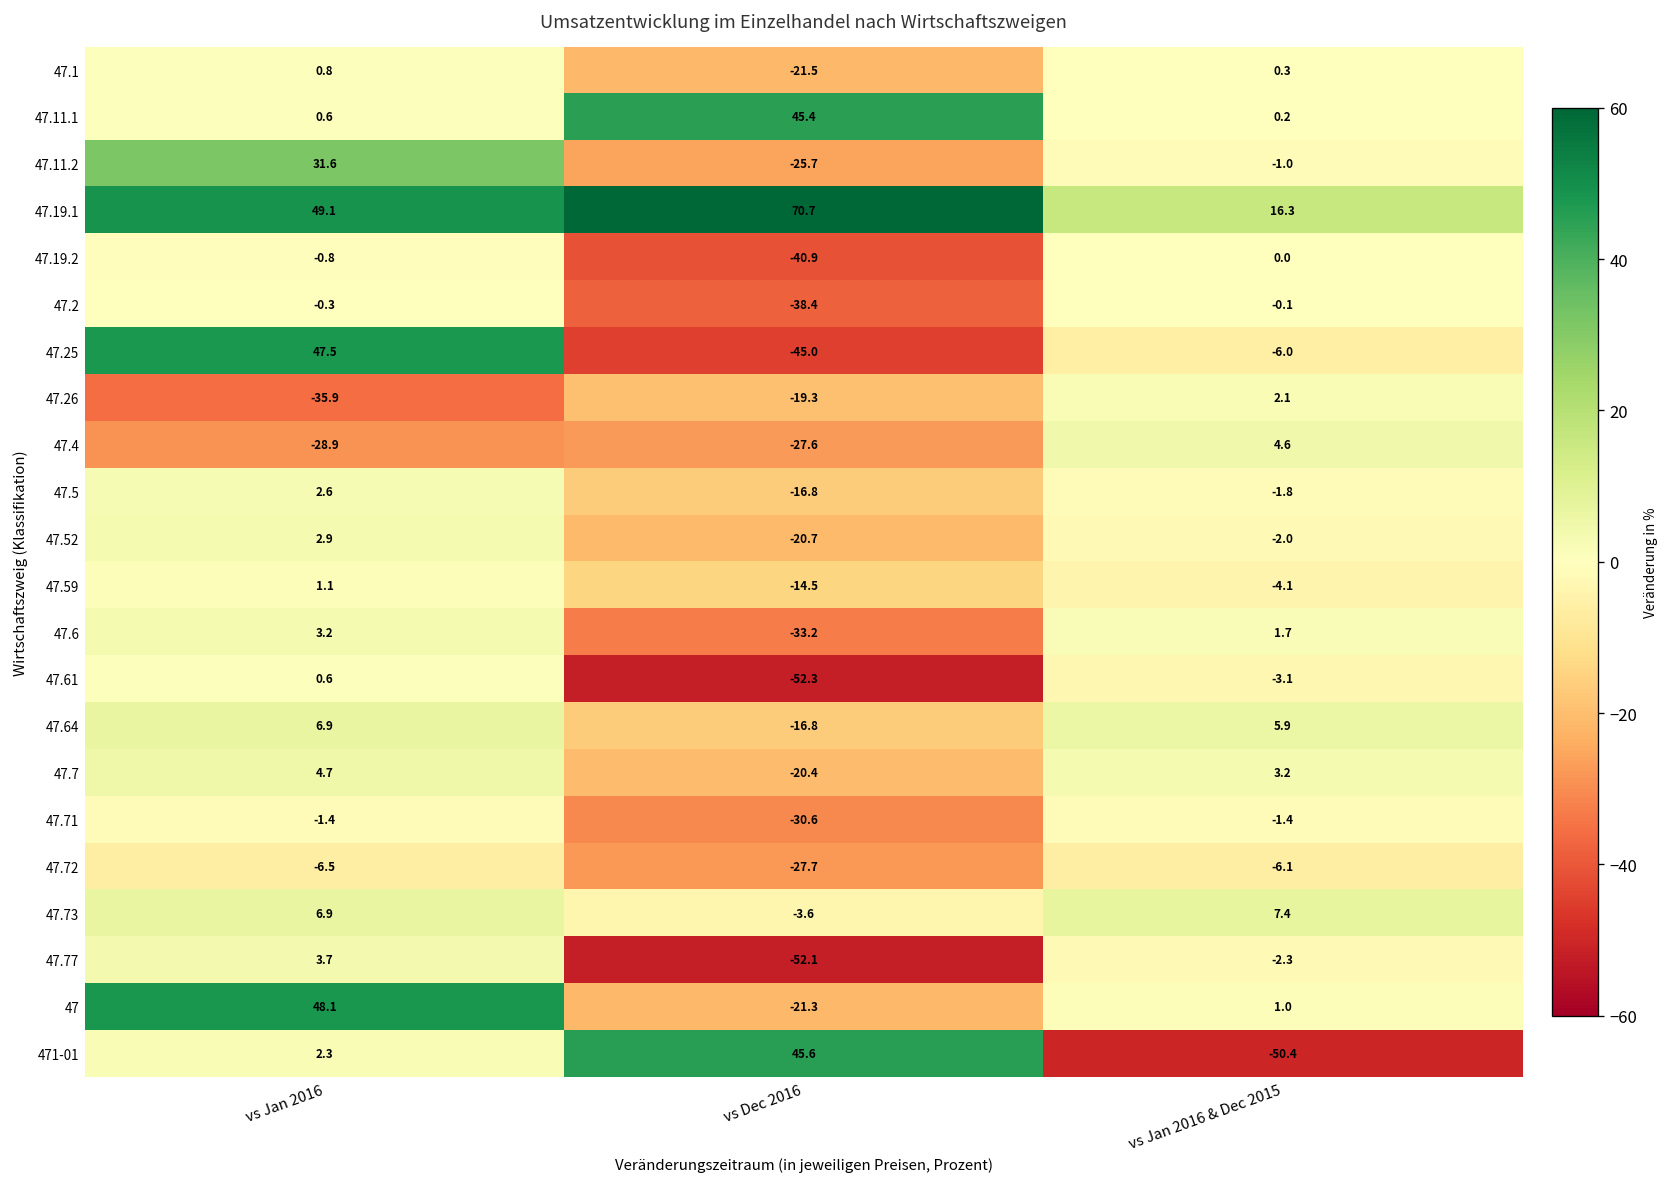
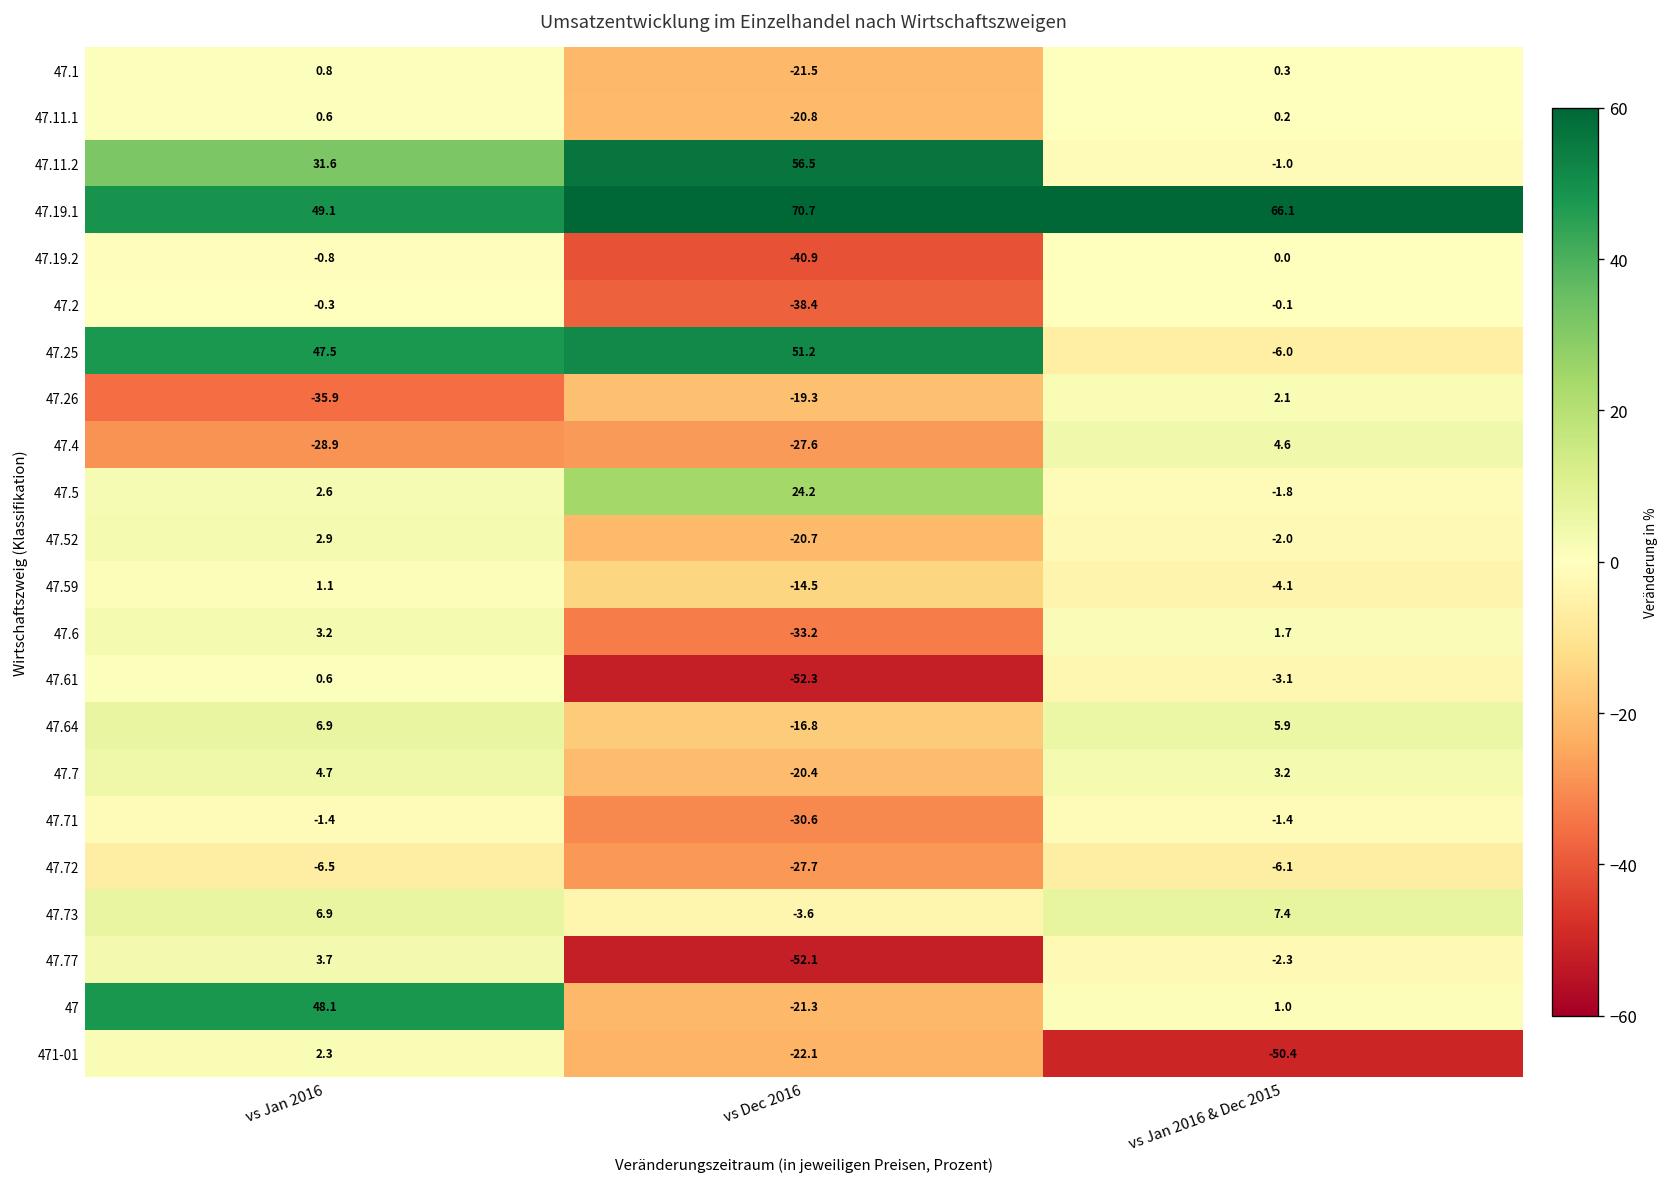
  {
    "47.1": {
      "vs Jan 2016": 0.8,
      "vs Dec 2016": -21.5,
      "vs Jan 2016 & Dec 2015": 0.3
    },
    "47.11.1": {
      "vs Jan 2016": 0.6,
-     "vs Dec 2016": 45.4,
+     "vs Dec 2016": -20.8,
      "vs Jan 2016 & Dec 2015": 0.2
    },
    "47.11.2": {
      "vs Jan 2016": 31.6,
-     "vs Dec 2016": -25.7,
+     "vs Dec 2016": 56.5,
      "vs Jan 2016 & Dec 2015": -1.0
    },
    "47.19.1": {
      "vs Jan 2016": 49.1,
      "vs Dec 2016": 70.7,
-     "vs Jan 2016 & Dec 2015": 16.3
+     "vs Jan 2016 & Dec 2015": 66.1
    },
    "47.19.2": {
      "vs Jan 2016": -0.8,
      "vs Dec 2016": -40.9,
      "vs Jan 2016 & Dec 2015": 0.0
    },
    "47.2": {
      "vs Jan 2016": -0.3,
      "vs Dec 2016": -38.4,
      "vs Jan 2016 & Dec 2015": -0.1
    },
    "47.25": {
      "vs Jan 2016": 47.5,
-     "vs Dec 2016": -45.0,
+     "vs Dec 2016": 51.2,
      "vs Jan 2016 & Dec 2015": -6.0
    },
    "47.26": {
      "vs Jan 2016": -35.9,
      "vs Dec 2016": -19.3,
      "vs Jan 2016 & Dec 2015": 2.1
    },
    "47.4": {
      "vs Jan 2016": -28.9,
      "vs Dec 2016": -27.6,
      "vs Jan 2016 & Dec 2015": 4.6
    },
    "47.5": {
      "vs Jan 2016": 2.6,
-     "vs Dec 2016": -16.8,
+     "vs Dec 2016": 24.2,
      "vs Jan 2016 & Dec 2015": -1.8
    },
    "47.52": {
      "vs Jan 2016": 2.9,
      "vs Dec 2016": -20.7,
      "vs Jan 2016 & Dec 2015": -2.0
    },
    "47.59": {
      "vs Jan 2016": 1.1,
      "vs Dec 2016": -14.5,
      "vs Jan 2016 & Dec 2015": -4.1
    },
    "47.6": {
      "vs Jan 2016": 3.2,
      "vs Dec 2016": -33.2,
      "vs Jan 2016 & Dec 2015": 1.7
    },
    "47.61": {
      "vs Jan 2016": 0.6,
      "vs Dec 2016": -52.3,
      "vs Jan 2016 & Dec 2015": -3.1
    },
    "47.64": {
      "vs Jan 2016": 6.9,
      "vs Dec 2016": -16.8,
      "vs Jan 2016 & Dec 2015": 5.9
    },
    "47.7": {
      "vs Jan 2016": 4.7,
      "vs Dec 2016": -20.4,
      "vs Jan 2016 & Dec 2015": 3.2
    },
    "47.71": {
      "vs Jan 2016": -1.4,
      "vs Dec 2016": -30.6,
      "vs Jan 2016 & Dec 2015": -1.4
    },
    "47.72": {
      "vs Jan 2016": -6.5,
      "vs Dec 2016": -27.7,
      "vs Jan 2016 & Dec 2015": -6.1
    },
    "47.73": {
      "vs Jan 2016": 6.9,
      "vs Dec 2016": -3.6,
      "vs Jan 2016 & Dec 2015": 7.4
    },
    "47.77": {
      "vs Jan 2016": 3.7,
      "vs Dec 2016": -52.1,
      "vs Jan 2016 & Dec 2015": -2.3
    },
    "47": {
      "vs Jan 2016": 48.1,
      "vs Dec 2016": -21.3,
      "vs Jan 2016 & Dec 2015": 1.0
    },
    "471-01": {
      "vs Jan 2016": 2.3,
-     "vs Dec 2016": 45.6,
+     "vs Dec 2016": -22.1,
      "vs Jan 2016 & Dec 2015": -50.4
    }
  }
